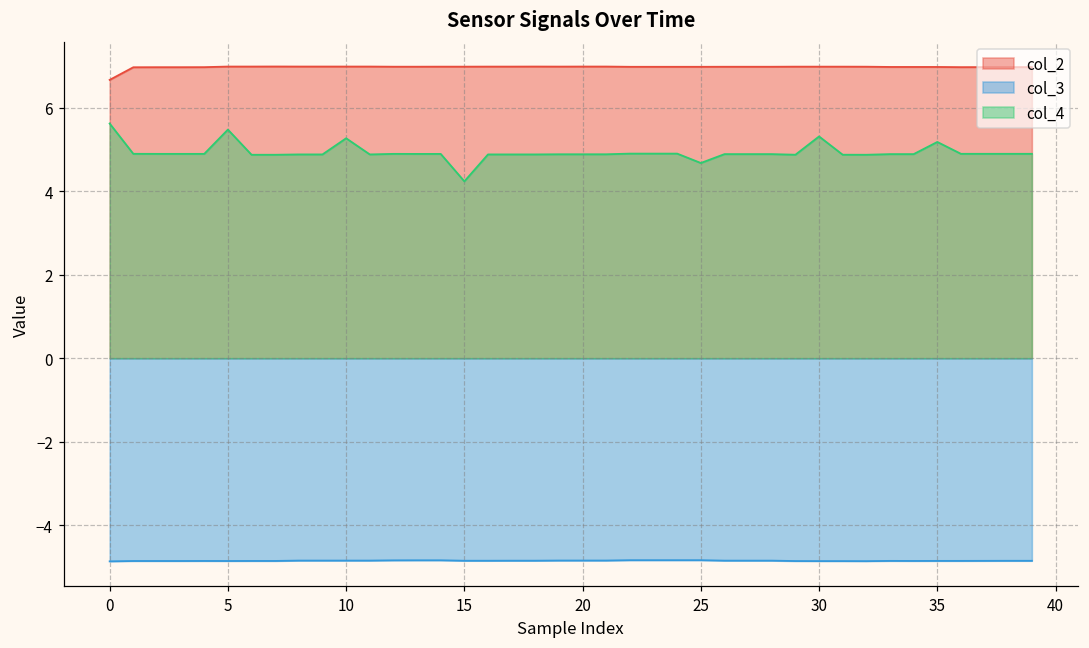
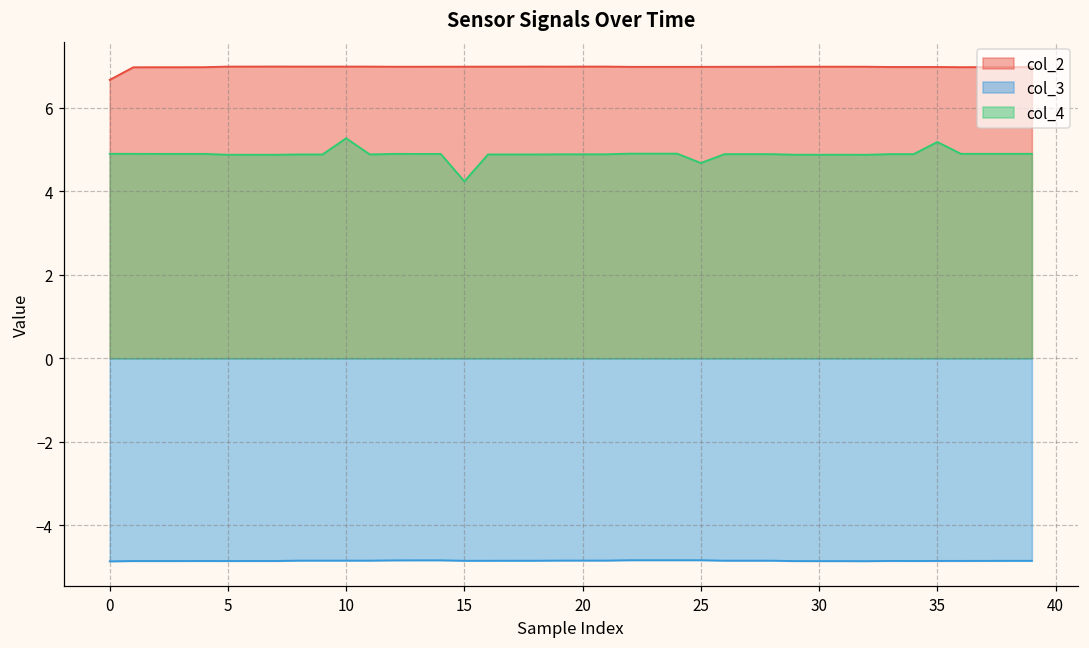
  {
    "col_2": {
      "0": 6.7,
      "5": 7.0,
      "10": 7.0,
      "15": 7.0,
      "20": 7.0,
      "25": 7.0,
      "30": 7.0,
      "35": 7.0
    },
    "col_4": {
-     "0": 5.6,
-     "5": 5.5,
+     "0": 4.9,
+     "5": 4.9,
      "10": 5.3,
      "15": 4.2,
      "20": 4.9,
      "25": 4.7,
-     "30": 5.3,
+     "30": 4.9,
      "35": 5.2
    }
  }
